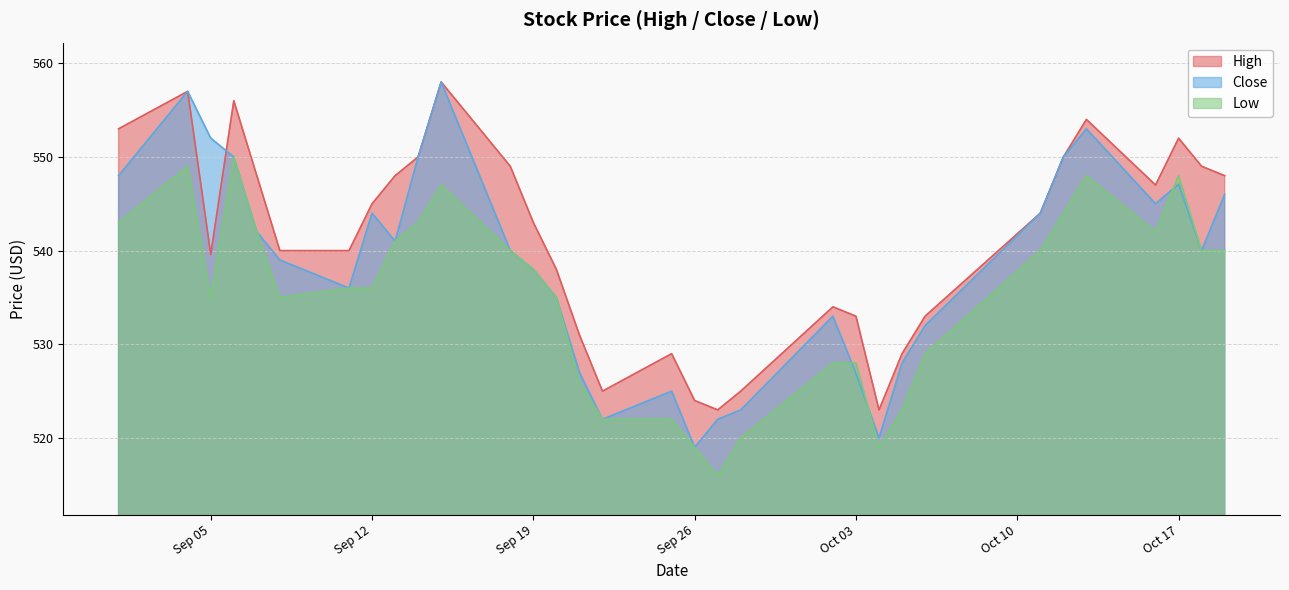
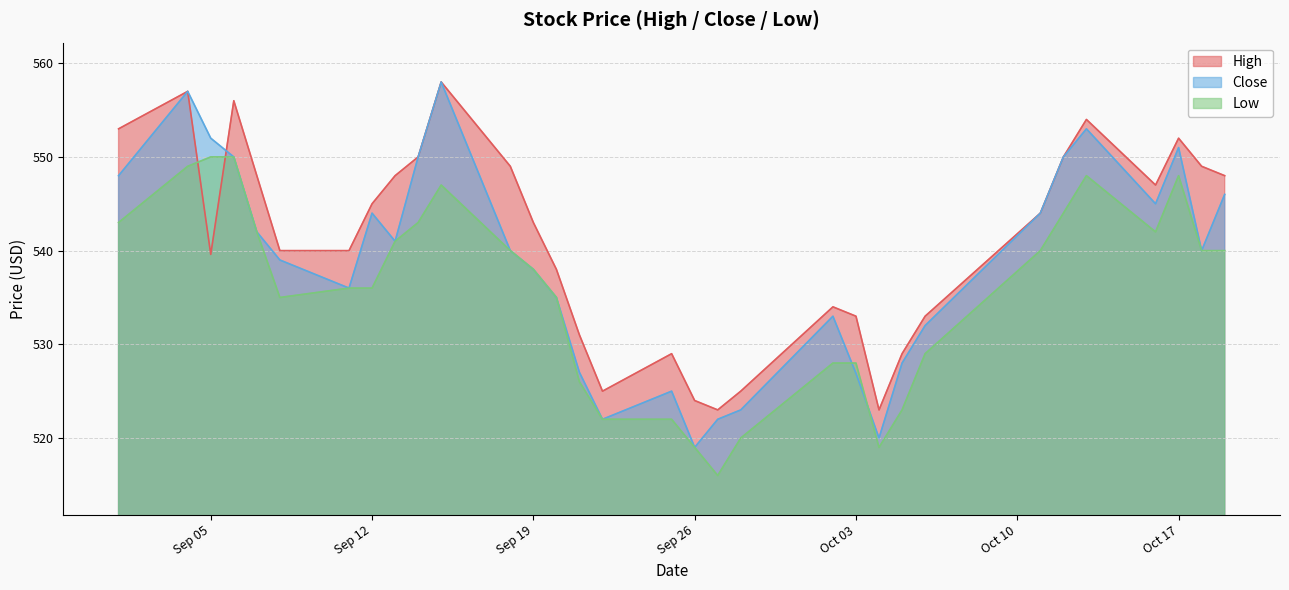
  {
    "High": {
      "Sep 05": 540,
      "Sep 12": 545,
      "Sep 19": 543,
      "Sep 26": 524,
      "Oct 03": 533,
      "Oct 17": 552
    },
    "Close": {
      "Sep 05": 552,
      "Sep 12": 544,
      "Oct 03": 527,
-     "Oct 17": 547
+     "Oct 17": 551
    },
    "Low": {
-     "Sep 05": 535,
+     "Sep 05": 550,
      "Sep 12": 536,
      "Oct 03": 528,
      "Oct 17": 548
    }
  }
